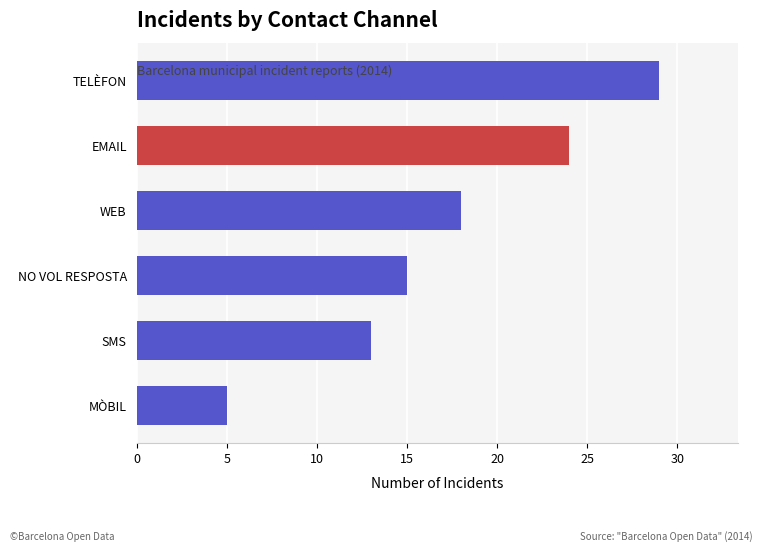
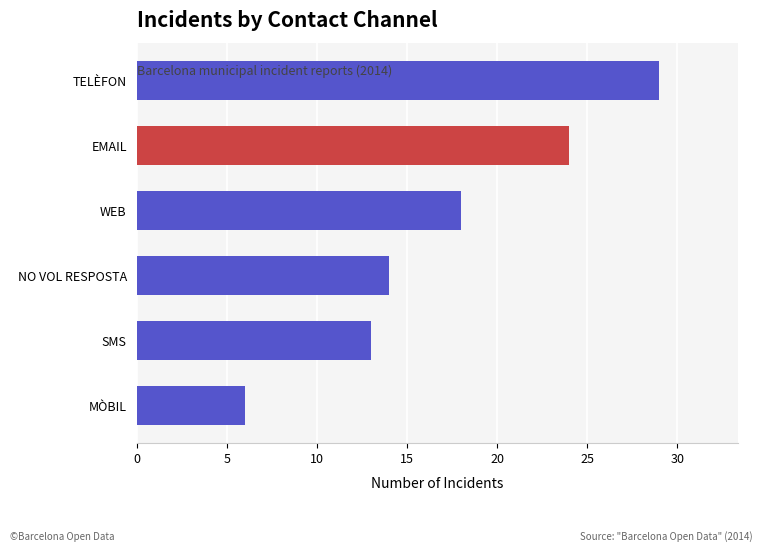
  {
    "TELÈFON": 29,
    "EMAIL": 24,
    "WEB": 18,
-   "NO VOL RESPOSTA": 15,
+   "NO VOL RESPOSTA": 14,
    "SMS": 13,
-   "MÒBIL": 5
+   "MÒBIL": 6
  }
